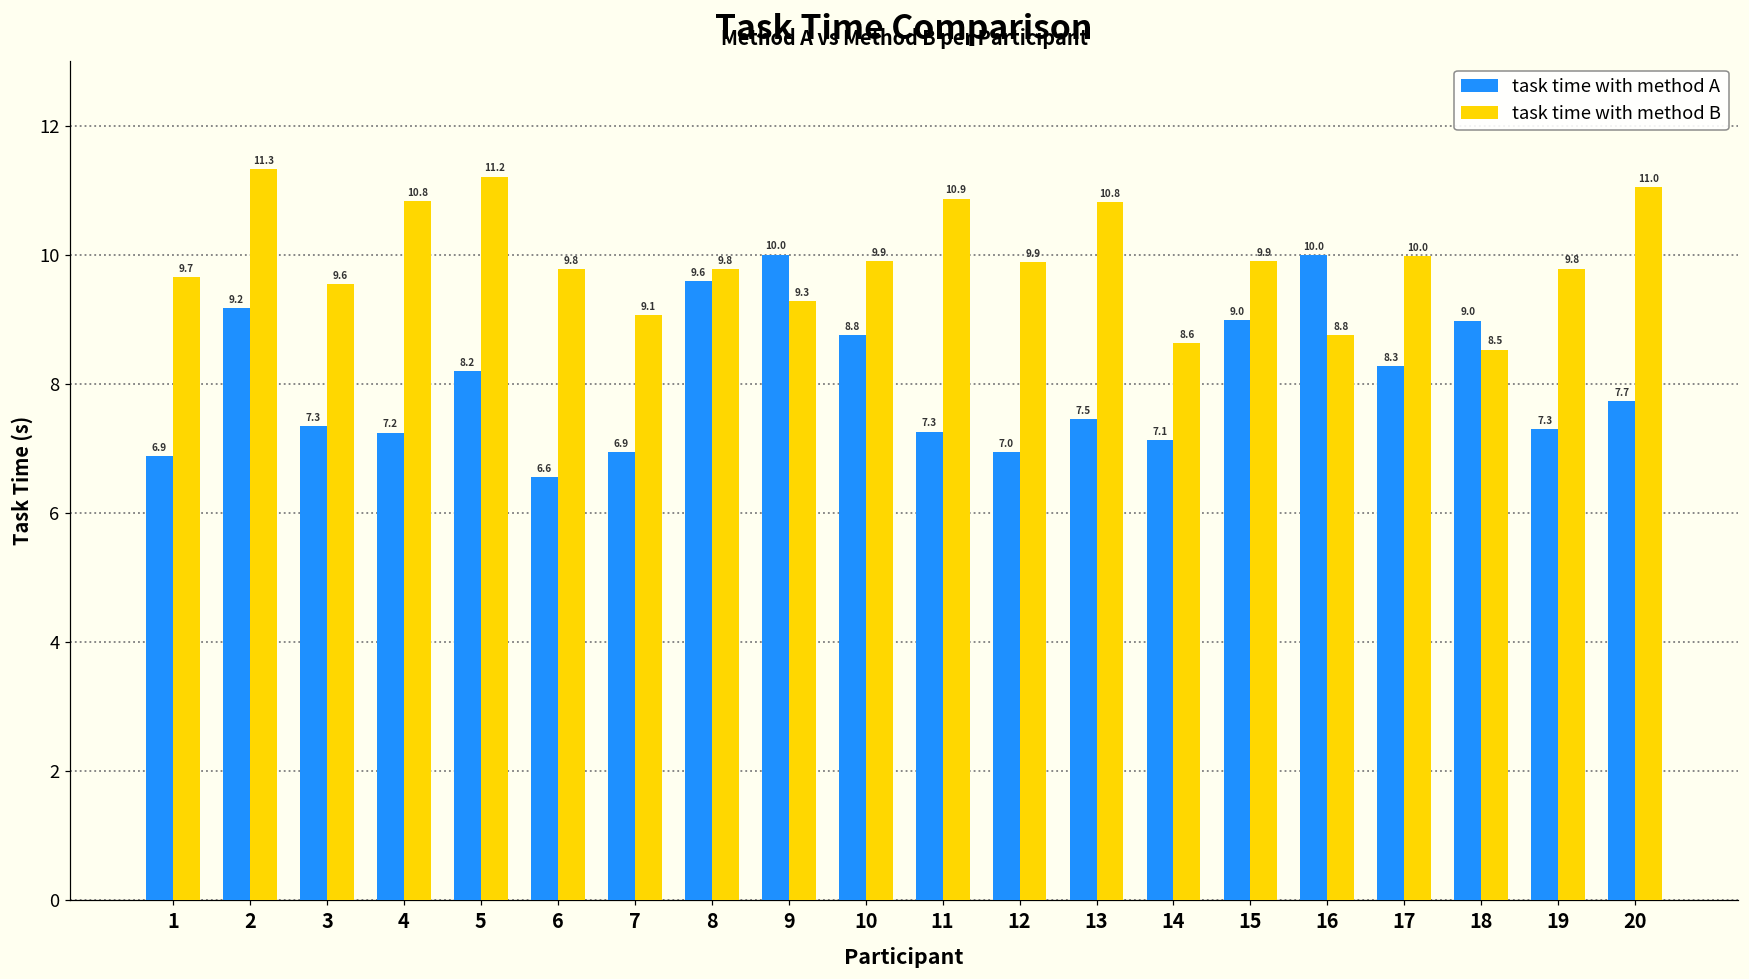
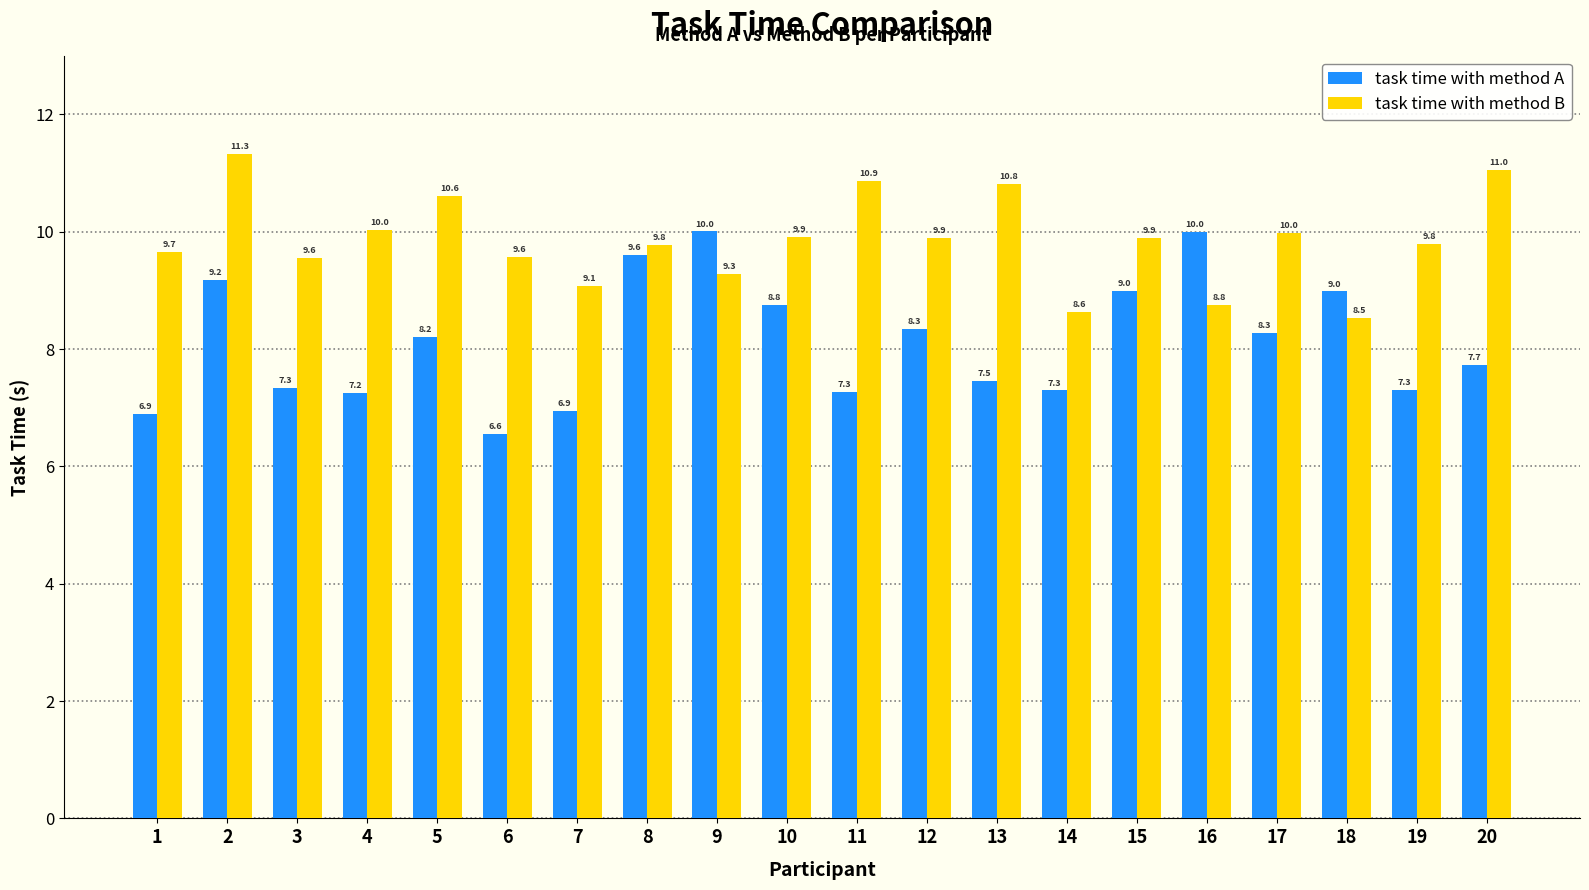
  {
    "task time with method A": {
      "1": 6.9,
      "2": 9.2,
      "3": 7.3,
      "4": 7.2,
      "5": 8.2,
      "6": 6.6,
      "7": 6.9,
      "8": 9.6,
      "9": 10.0,
      "10": 8.8,
      "11": 7.3,
-     "12": 7.0,
+     "12": 8.3,
      "13": 7.5,
-     "14": 7.1,
+     "14": 7.3,
      "15": 9.0,
      "16": 10.0,
      "17": 8.3,
      "18": 9.0,
      "19": 7.3,
      "20": 7.7
    },
    "task time with method B": {
      "1": 9.7,
      "2": 11.3,
      "3": 9.6,
-     "4": 10.8,
-     "5": 11.2,
-     "6": 9.8,
+     "4": 10.0,
+     "5": 10.6,
+     "6": 9.6,
      "7": 9.1,
      "8": 9.8,
      "9": 9.3,
      "10": 9.9,
      "11": 10.9,
      "12": 9.9,
      "13": 10.8,
      "14": 8.6,
      "15": 9.9,
      "16": 8.8,
      "17": 10.0,
      "18": 8.5,
      "19": 9.8,
      "20": 11.0
    }
  }
